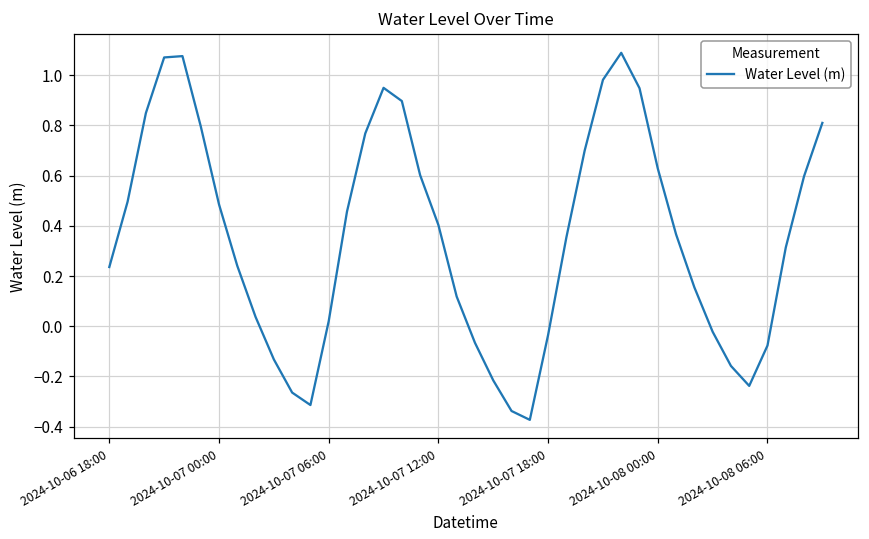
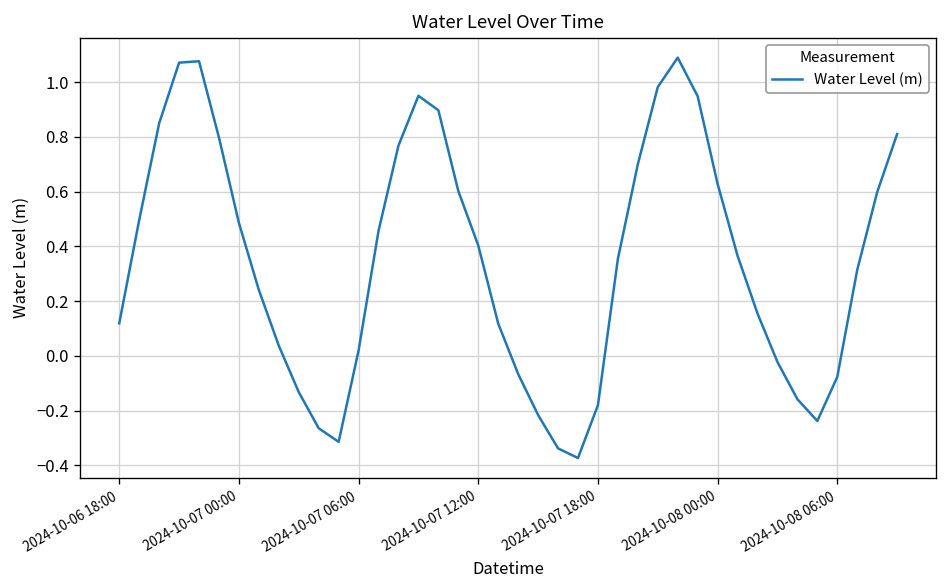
  {
-   "2024-10-06 18:00": 0.24,
+   "2024-10-06 18:00": 0.12,
    "2024-10-07 00:00": 0.49,
    "2024-10-07 06:00": 0.02,
    "2024-10-07 12:00": 0.40,
-   "2024-10-07 18:00": -0.03,
+   "2024-10-07 18:00": -0.18,
    "2024-10-08 00:00": 0.63,
    "2024-10-08 06:00": -0.08
  }
